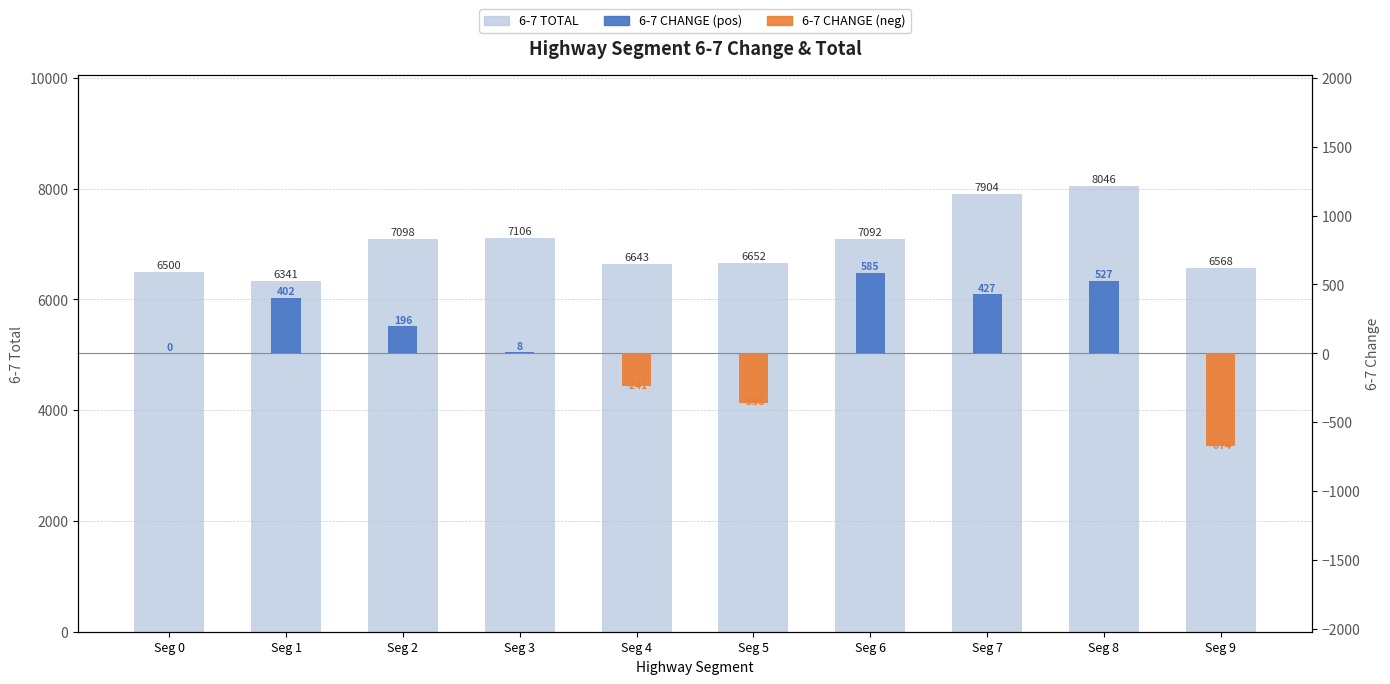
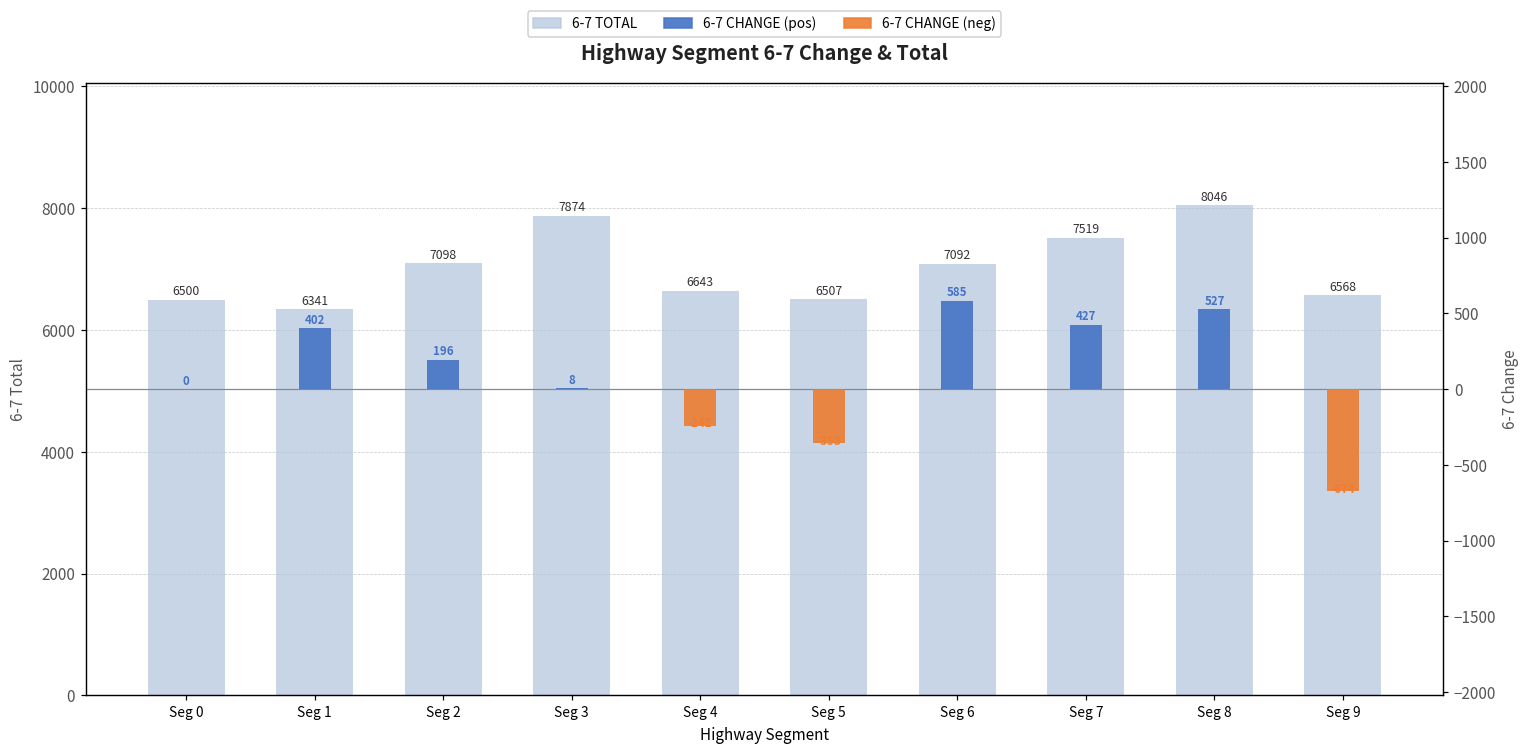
  {
    "6-7 TOTAL": {
      "Seg 0": 6500,
      "Seg 1": 6341,
      "Seg 2": 7098,
-     "Seg 3": 7106,
+     "Seg 3": 7874,
      "Seg 4": 6643,
-     "Seg 5": 6652,
+     "Seg 5": 6507,
      "Seg 6": 7092,
-     "Seg 7": 7904,
+     "Seg 7": 7519,
      "Seg 8": 8046,
      "Seg 9": 6568
    }
  }
